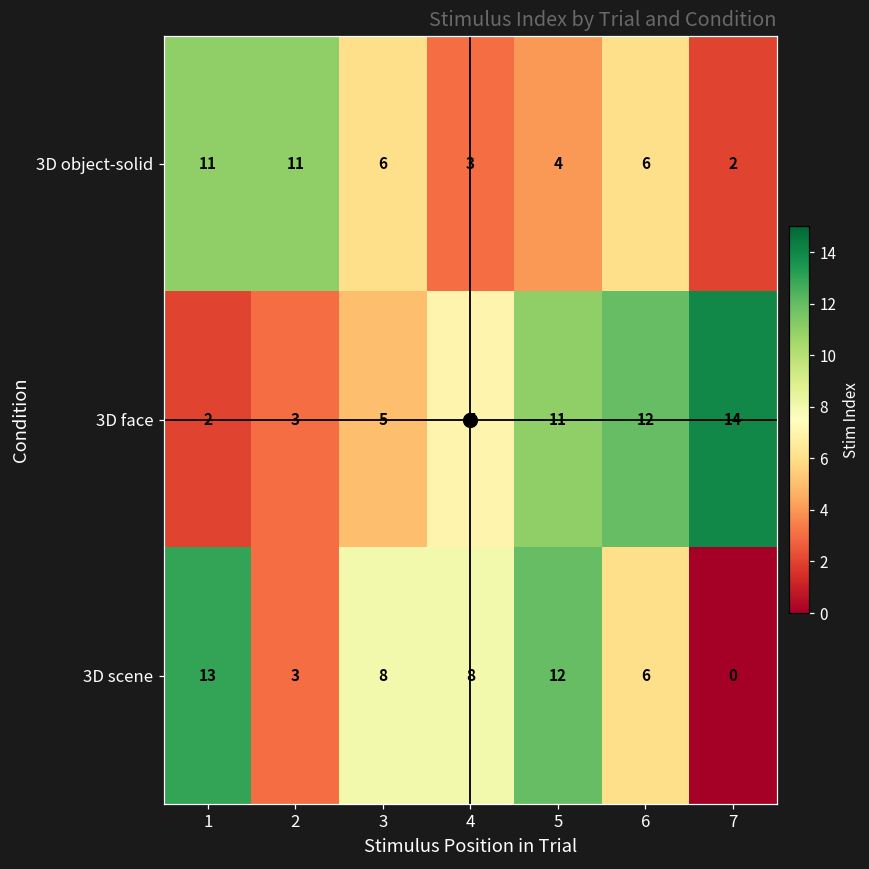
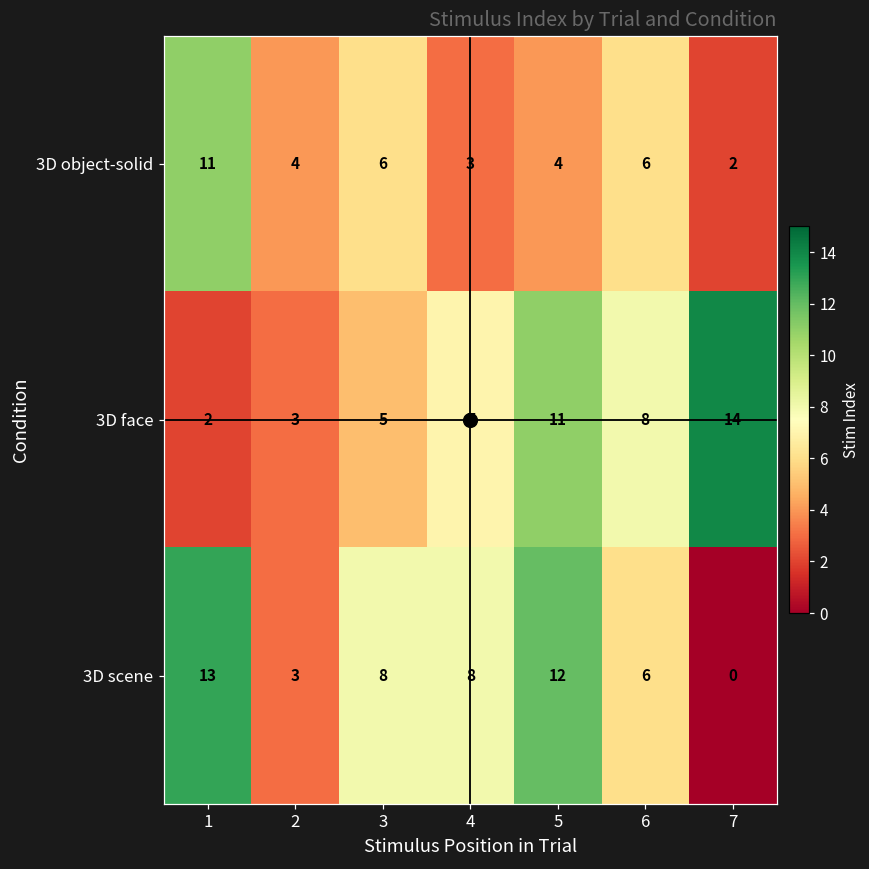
  {
    "3D object-solid": {
      "1": 11,
-     "2": 11,
+     "2": 4,
      "3": 6,
      "4": 3,
      "5": 4,
      "6": 6,
      "7": 2
    },
    "3D face": {
      "1": 2,
      "2": 3,
      "3": 5,
      "5": 11,
-     "6": 12,
+     "6": 8,
      "7": 14
    },
    "3D scene": {
      "1": 13,
      "2": 3,
      "3": 8,
      "4": 8,
      "5": 12,
      "6": 6,
      "7": 0
    }
  }
